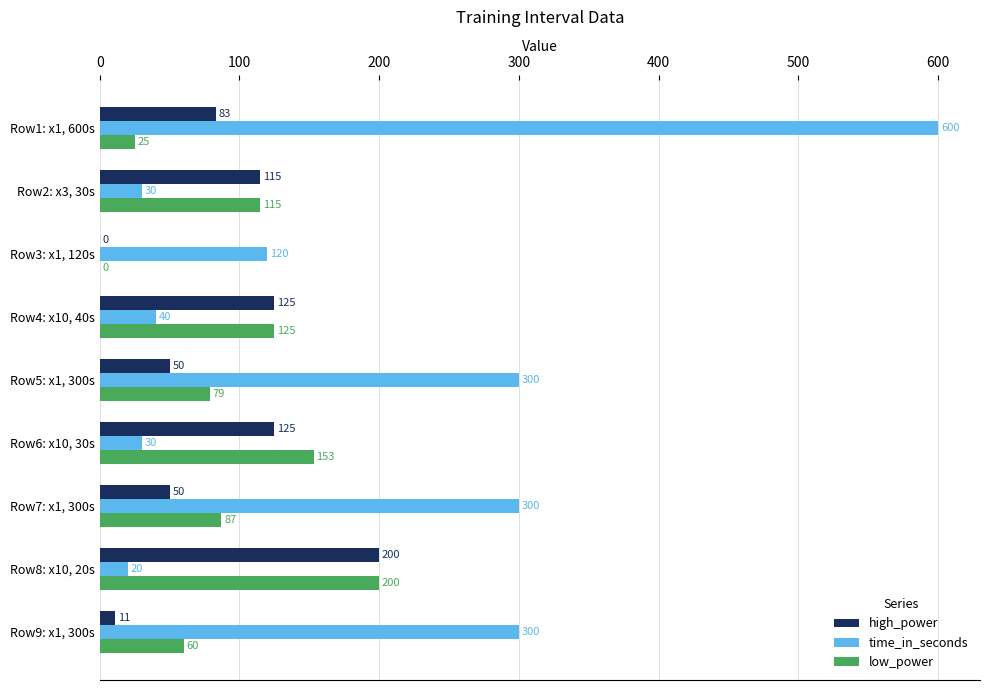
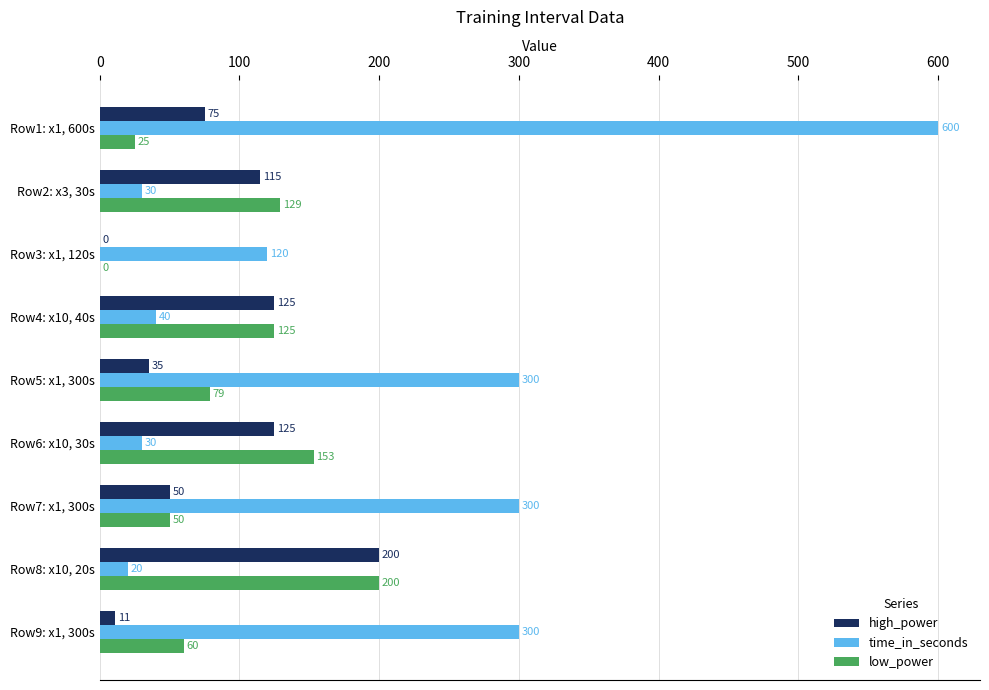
  {
    "high_power": {
-     "Row1: x1, 600s": 83,
+     "Row1: x1, 600s": 75,
      "Row2: x3, 30s": 115,
      "Row3: x1, 120s": 0,
      "Row4: x10, 40s": 125,
-     "Row5: x1, 300s": 50,
+     "Row5: x1, 300s": 35,
      "Row6: x10, 30s": 125,
      "Row7: x1, 300s": 50,
      "Row8: x10, 20s": 200,
      "Row9: x1, 300s": 11
    },
    "time_in_seconds": {
      "Row1: x1, 600s": 600,
      "Row2: x3, 30s": 30,
      "Row3: x1, 120s": 120,
      "Row4: x10, 40s": 40,
      "Row5: x1, 300s": 300,
      "Row6: x10, 30s": 30,
      "Row7: x1, 300s": 300,
      "Row8: x10, 20s": 20,
      "Row9: x1, 300s": 300
    },
    "low_power": {
      "Row1: x1, 600s": 25,
-     "Row2: x3, 30s": 115,
+     "Row2: x3, 30s": 129,
      "Row3: x1, 120s": 0,
      "Row4: x10, 40s": 125,
      "Row5: x1, 300s": 79,
      "Row6: x10, 30s": 153,
-     "Row7: x1, 300s": 87,
+     "Row7: x1, 300s": 50,
      "Row8: x10, 20s": 200,
      "Row9: x1, 300s": 60
    }
  }
